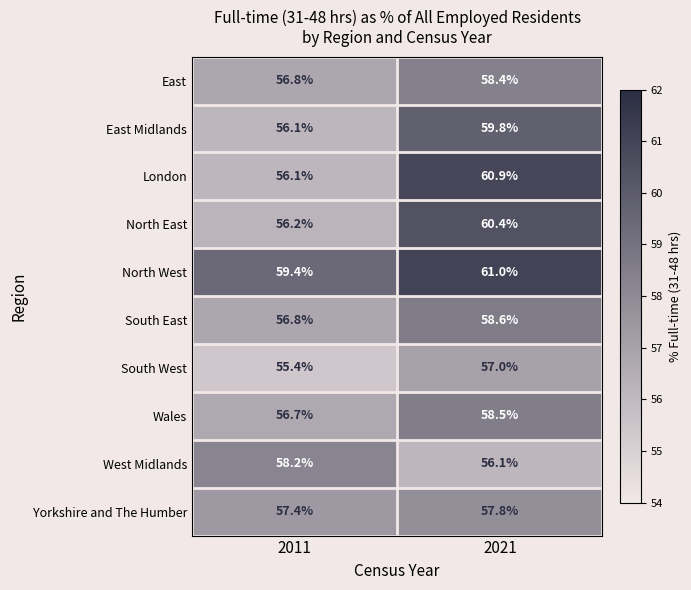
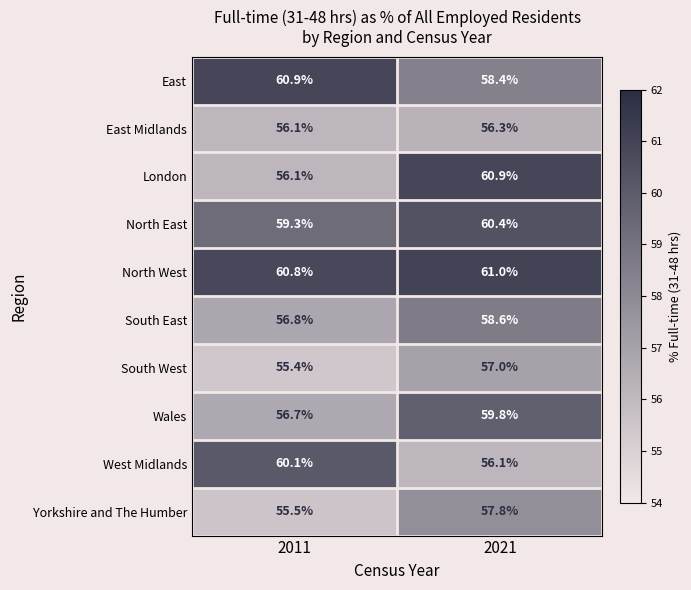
  {
    "East": {
-     "2011": "56.8%",
+     "2011": "60.9%",
      "2021": "58.4%"
    },
    "East Midlands": {
      "2011": "56.1%",
-     "2021": "59.8%"
+     "2021": "56.3%"
    },
    "London": {
      "2011": "56.1%",
      "2021": "60.9%"
    },
    "North East": {
-     "2011": "56.2%",
+     "2011": "59.3%",
      "2021": "60.4%"
    },
    "North West": {
-     "2011": "59.4%",
+     "2011": "60.8%",
      "2021": "61.0%"
    },
    "South East": {
      "2011": "56.8%",
      "2021": "58.6%"
    },
    "South West": {
      "2011": "55.4%",
      "2021": "57.0%"
    },
    "Wales": {
      "2011": "56.7%",
-     "2021": "58.5%"
+     "2021": "59.8%"
    },
    "West Midlands": {
-     "2011": "58.2%",
+     "2011": "60.1%",
      "2021": "56.1%"
    },
    "Yorkshire and The Humber": {
-     "2011": "57.4%",
+     "2011": "55.5%",
      "2021": "57.8%"
    }
  }
